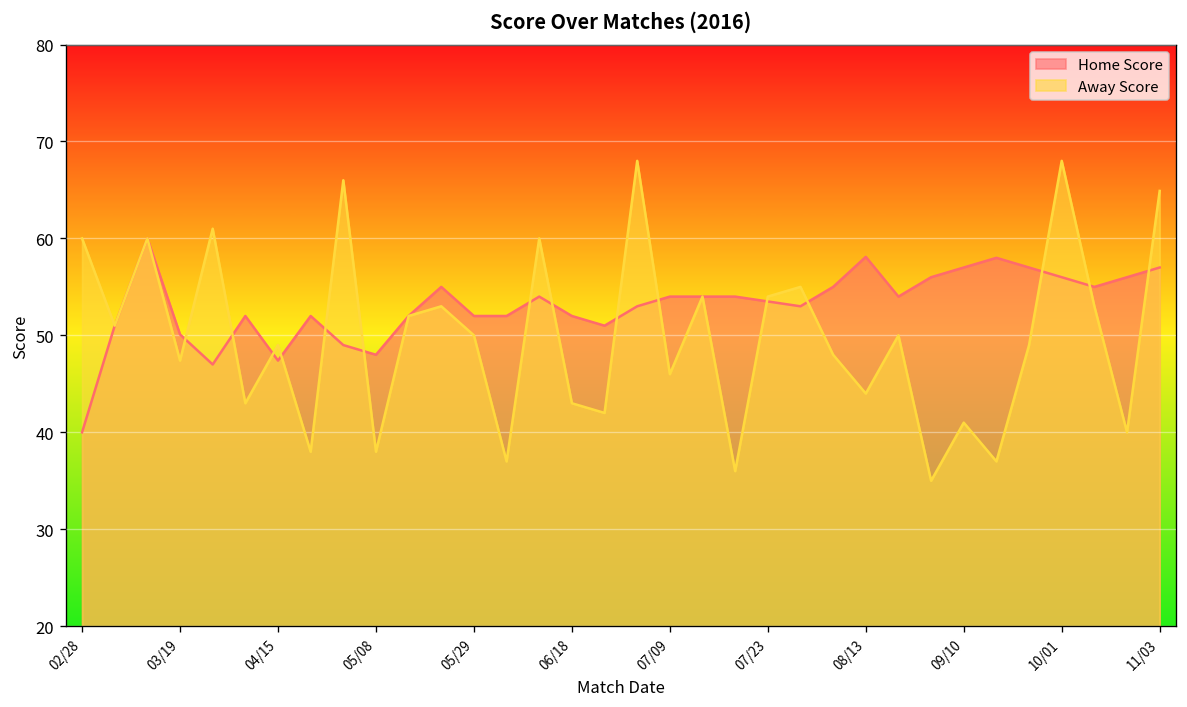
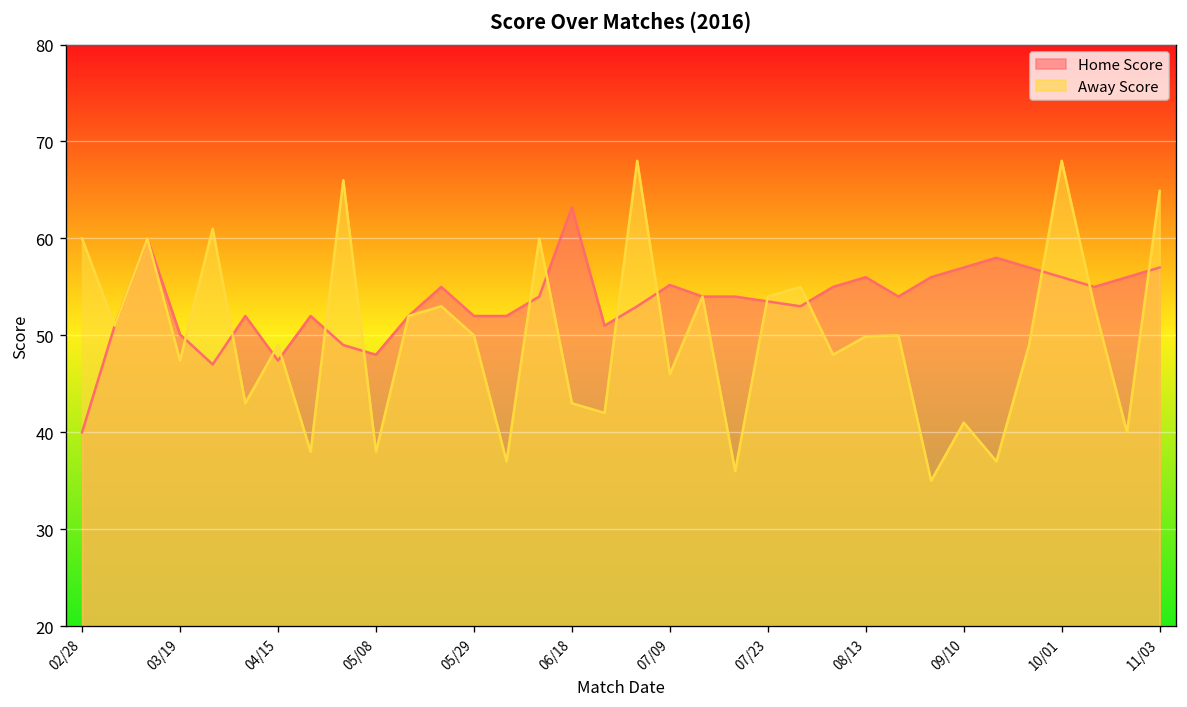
  {
    "Home Score": {
      "02/28": 40,
      "03/19": 50,
      "04/15": 47,
      "05/08": 48,
      "05/29": 52,
-     "06/18": 52,
-     "07/09": 54,
+     "06/18": 63,
+     "07/09": 55,
      "07/23": 54,
-     "08/13": 58,
+     "08/13": 56,
      "09/10": 57,
      "10/01": 56,
      "11/03": 57
    },
    "Away Score": {
      "02/28": 60,
      "03/19": 47,
      "04/15": 49,
      "05/08": 38,
      "05/29": 50,
      "06/18": 43,
      "07/09": 46,
      "07/23": 54,
-     "08/13": 44,
+     "08/13": 50,
      "09/10": 41,
      "10/01": 68,
      "11/03": 65
    }
  }
